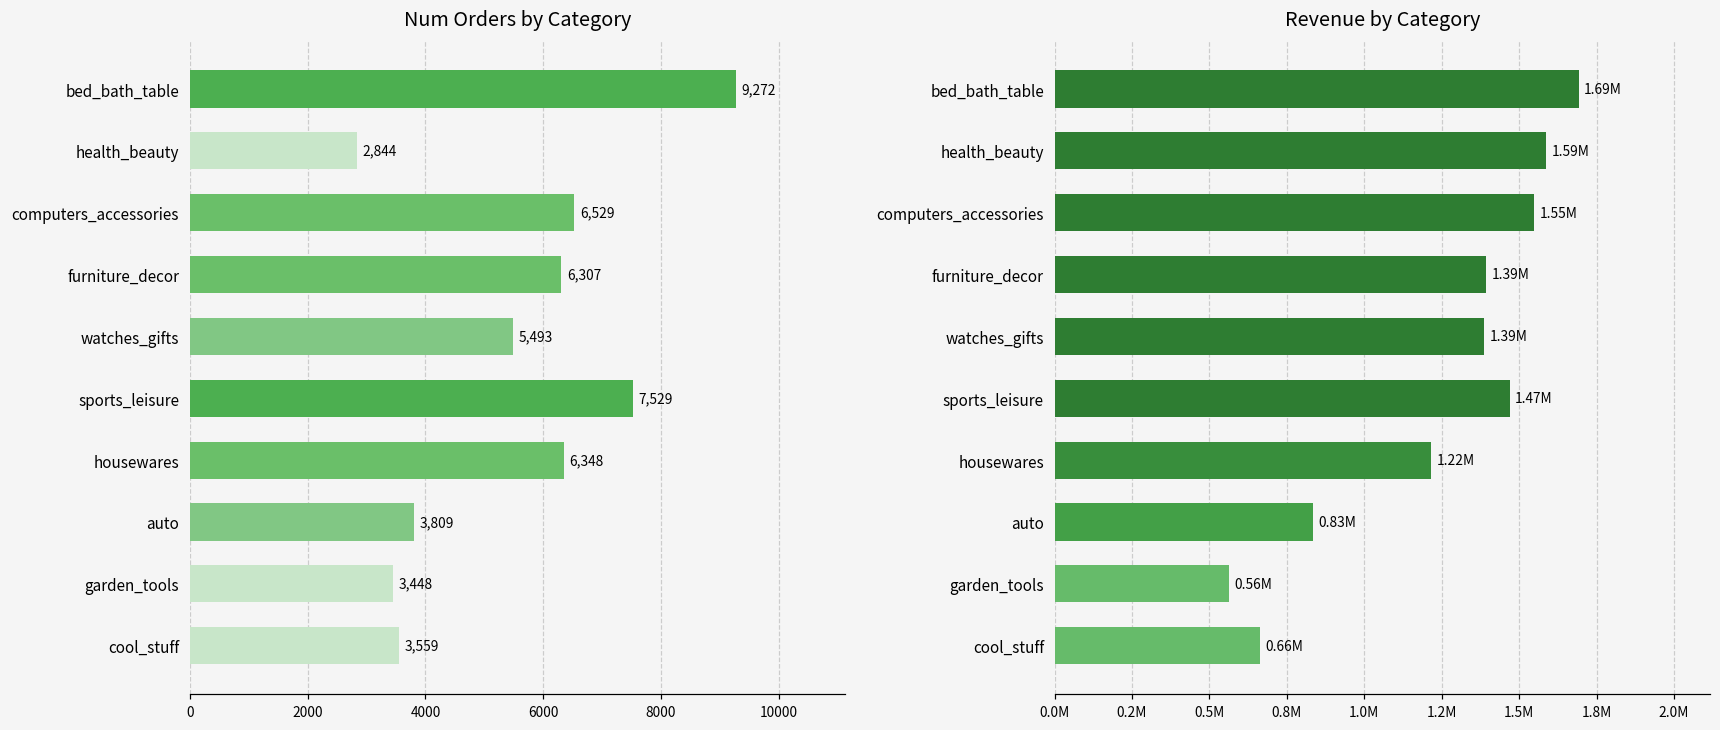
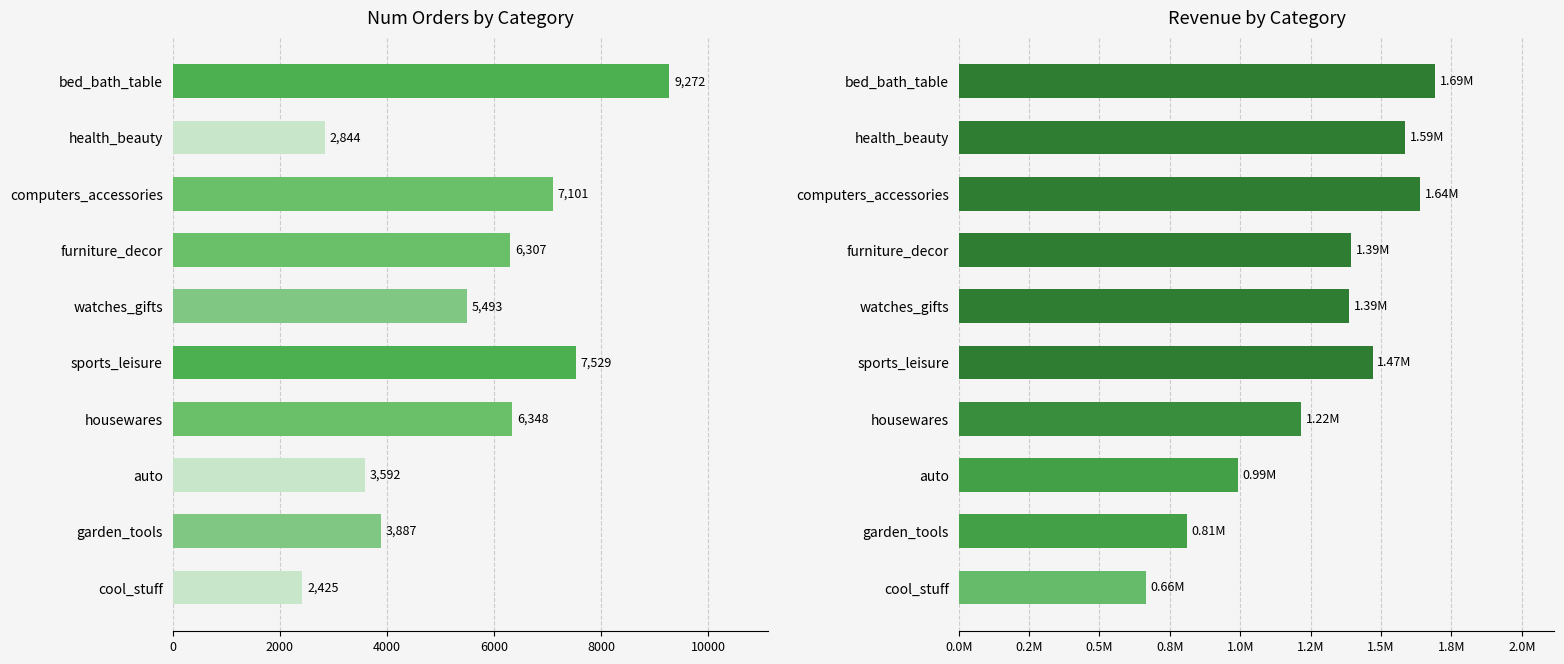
  {
    "Num Orders by Category": {
      "bed_bath_table": "9,272",
      "health_beauty": "2,844",
-     "computers_accessories": "6,529",
+     "computers_accessories": "7,101",
      "furniture_decor": "6,307",
      "watches_gifts": "5,493",
      "sports_leisure": "7,529",
      "housewares": "6,348",
-     "auto": "3,809",
-     "garden_tools": "3,448",
-     "cool_stuff": "3,559"
+     "auto": "3,592",
+     "garden_tools": "3,887",
+     "cool_stuff": "2,425"
    },
    "Revenue by Category": {
      "bed_bath_table": "1.69M",
      "health_beauty": "1.59M",
-     "computers_accessories": "1.55M",
+     "computers_accessories": "1.64M",
      "furniture_decor": "1.39M",
      "watches_gifts": "1.39M",
      "sports_leisure": "1.47M",
      "housewares": "1.22M",
-     "auto": "0.83M",
-     "garden_tools": "0.56M",
+     "auto": "0.99M",
+     "garden_tools": "0.81M",
      "cool_stuff": "0.66M"
    }
  }
